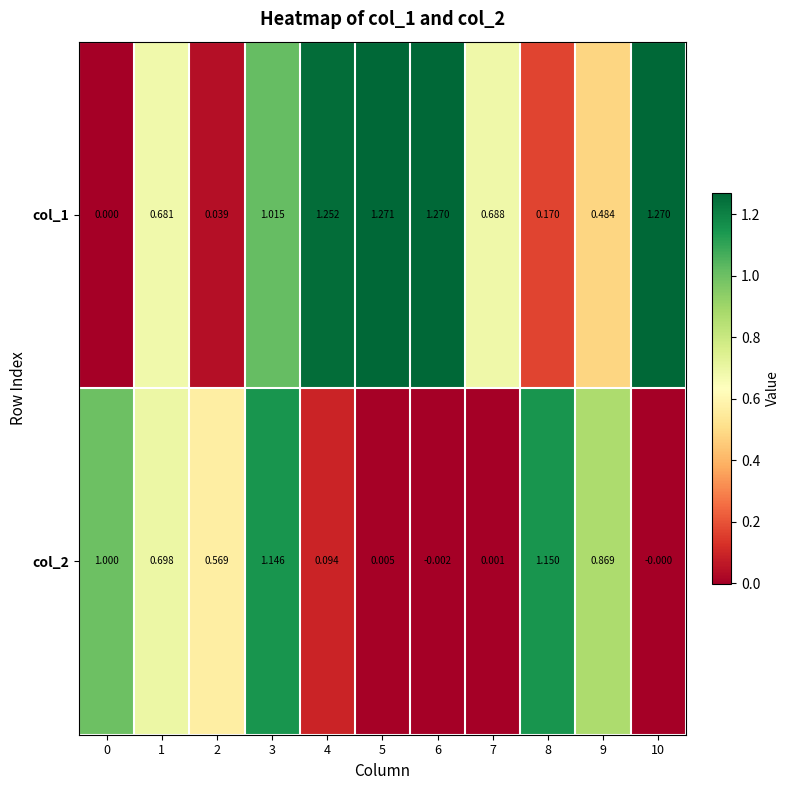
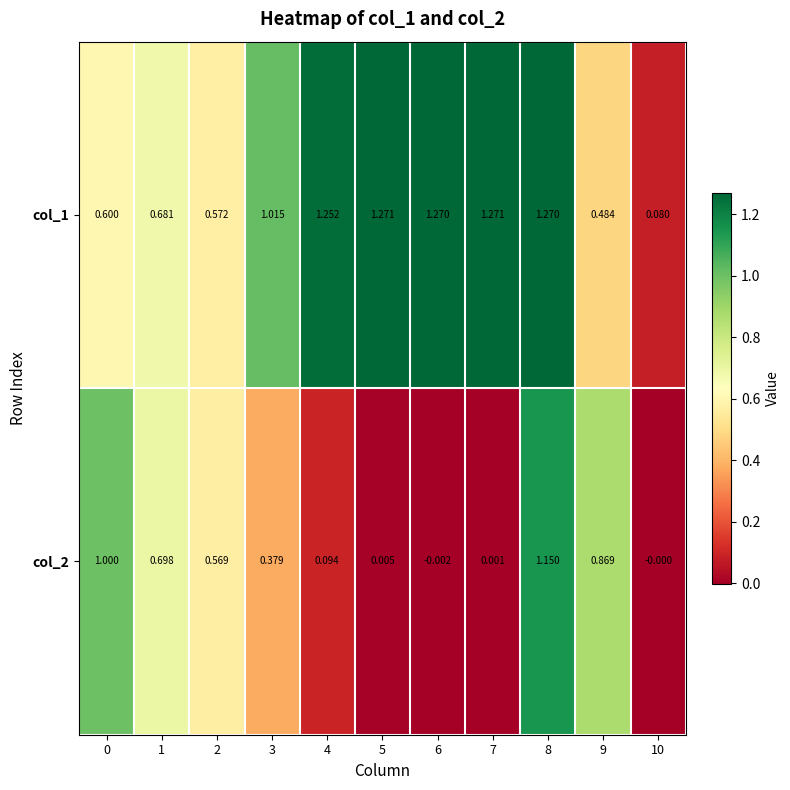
  {
    "col_1": {
-     "0": 0.000,
+     "0": 0.600,
      "1": 0.681,
-     "2": 0.039,
+     "2": 0.572,
      "3": 1.015,
      "4": 1.252,
      "5": 1.271,
      "6": 1.270,
-     "7": 0.688,
-     "8": 0.170,
+     "7": 1.271,
+     "8": 1.270,
      "9": 0.484,
-     "10": 1.270
+     "10": 0.080
    },
    "col_2": {
      "0": 1.000,
      "1": 0.698,
      "2": 0.569,
-     "3": 1.146,
+     "3": 0.379,
      "4": 0.094,
      "5": 0.005,
      "6": -0.002,
      "7": 0.001,
      "8": 1.150,
      "9": 0.869,
      "10": -0.000
    }
  }
